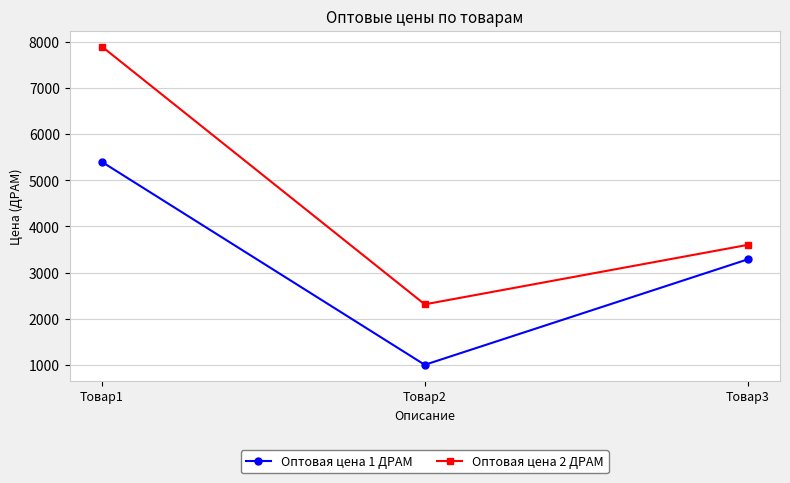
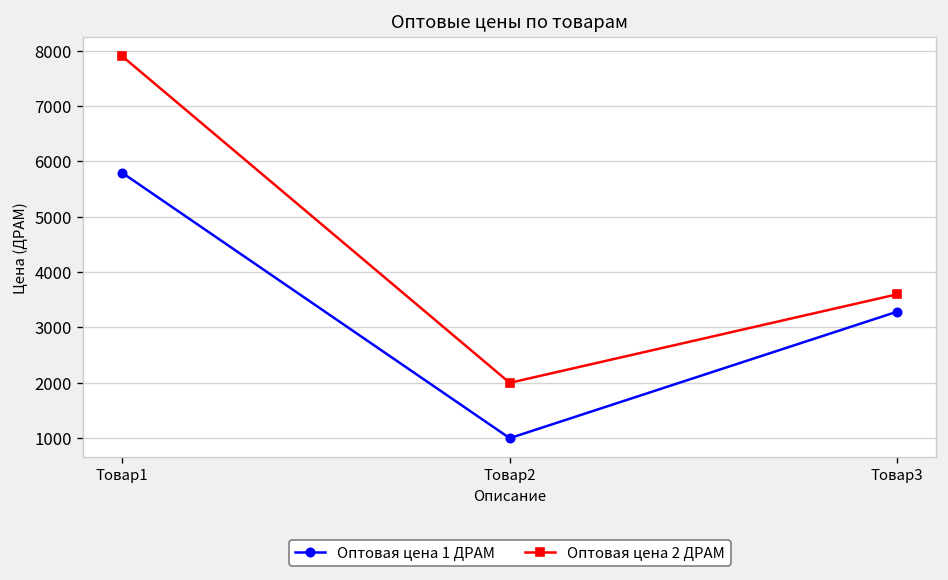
  {
    "Оптовая цена 1 ДРАМ": {
-     "Товар1": 5400,
+     "Товар1": 5800,
      "Товар2": 1000,
      "Товар3": 3300
    },
    "Оптовая цена 2 ДРАМ": {
      "Товар1": 7900,
-     "Товар2": 2300,
+     "Товар2": 2000,
      "Товар3": 3600
    }
  }
